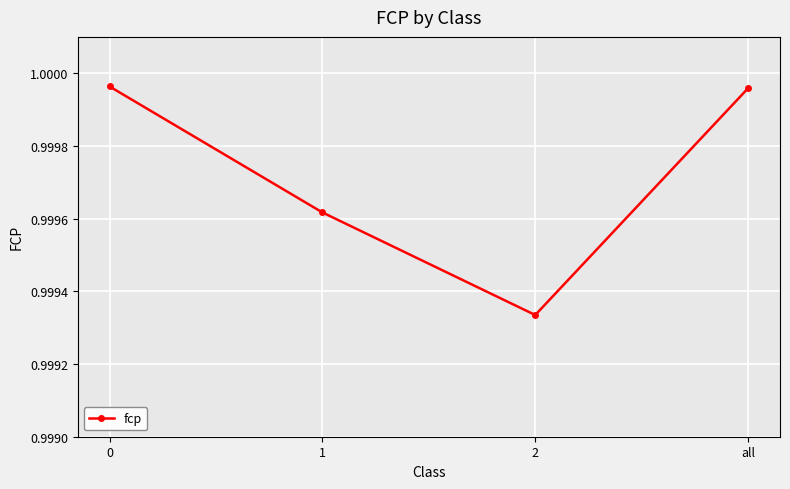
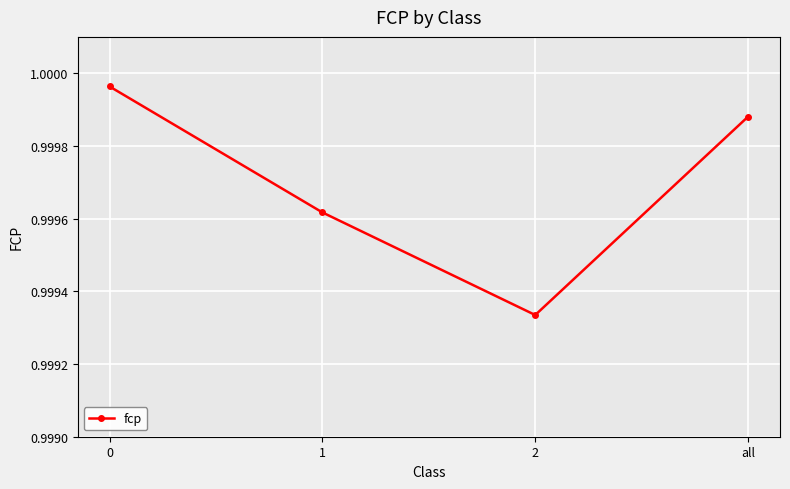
  {
    "0": 0.99996,
    "1": 0.99962,
    "2": 0.99933,
-   "all": 0.99996
+   "all": 0.99988
  }
